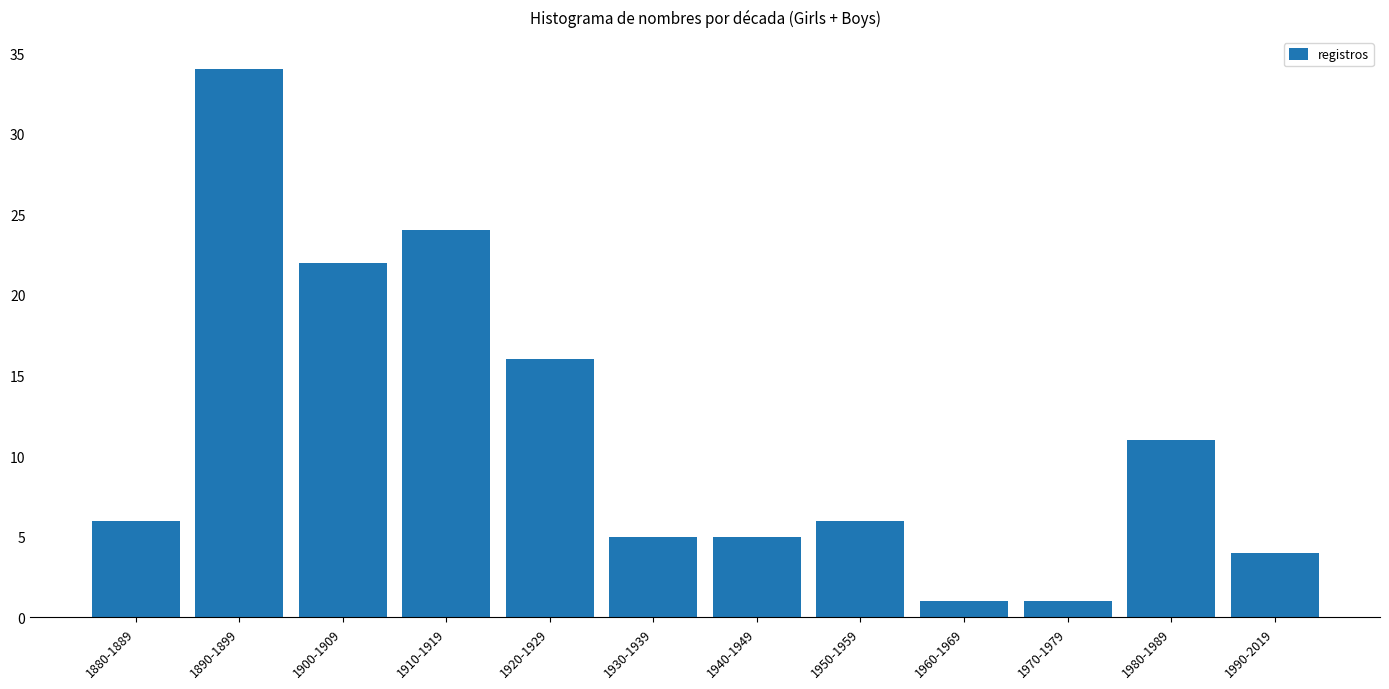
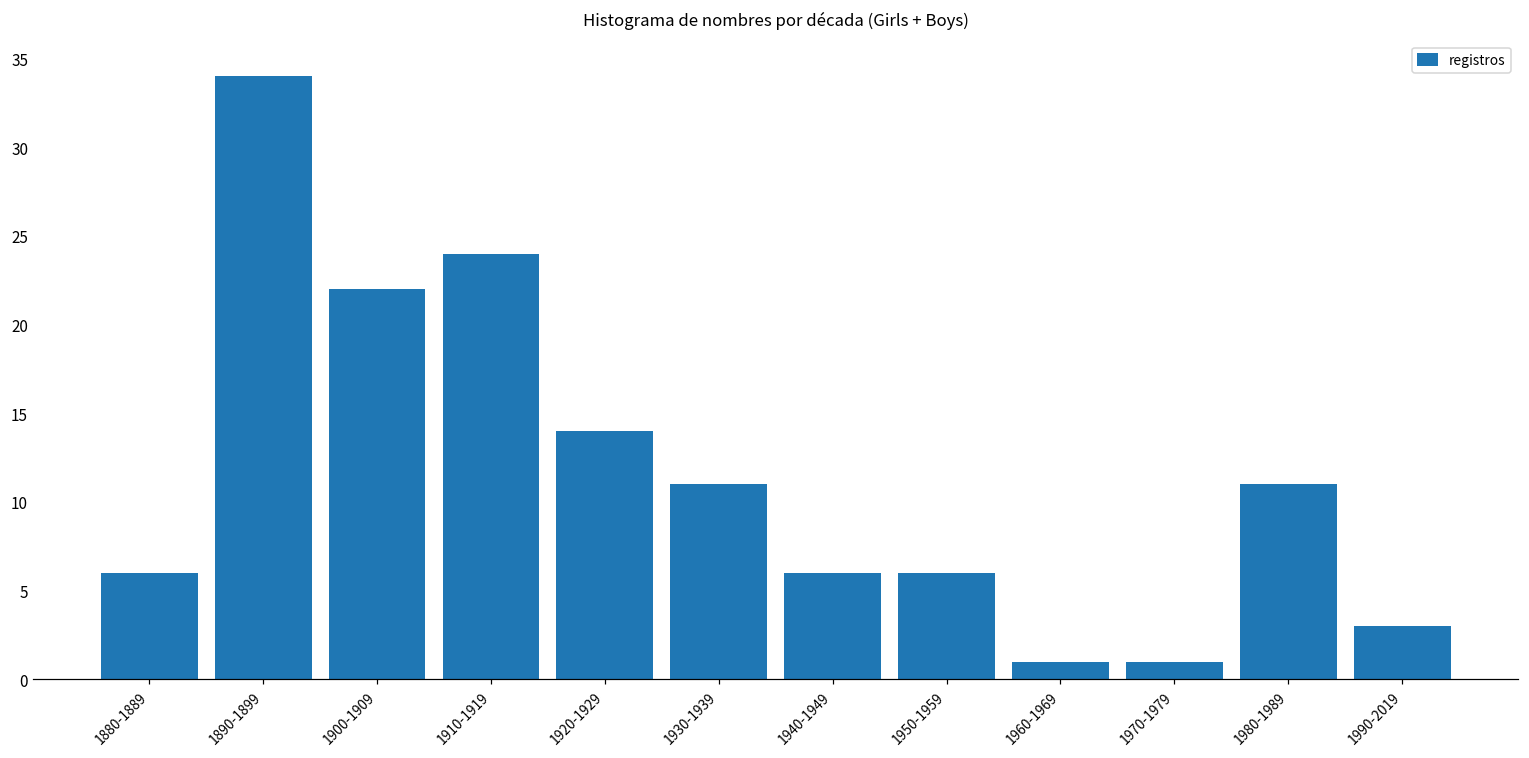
  {
    "1880-1889": 6,
    "1890-1899": 34,
    "1900-1909": 22,
    "1910-1919": 24,
-   "1920-1929": 16,
-   "1930-1939": 5,
-   "1940-1949": 5,
+   "1920-1929": 14,
+   "1930-1939": 11,
+   "1940-1949": 6,
    "1950-1959": 6,
    "1960-1969": 1,
    "1970-1979": 1,
    "1980-1989": 11,
-   "1990-2019": 4
+   "1990-2019": 3
  }
